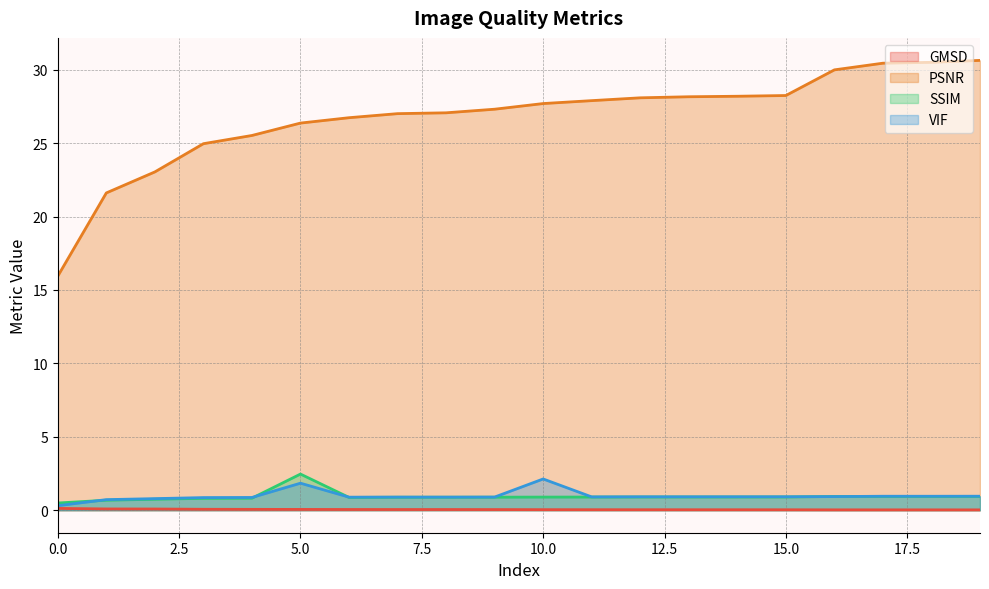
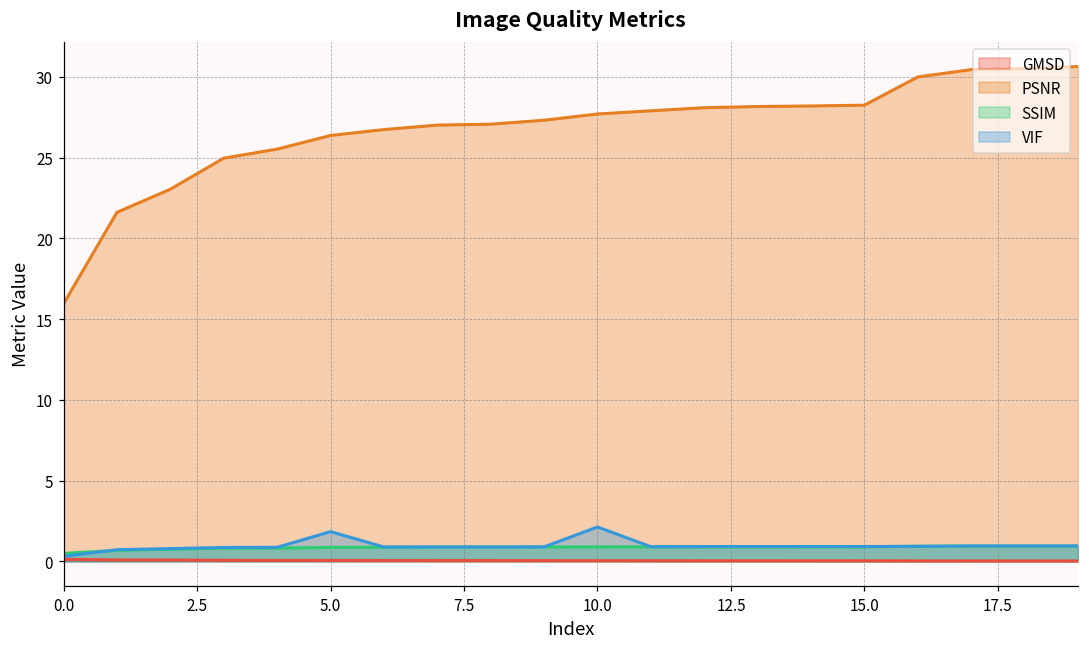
  {
    "SSIM": {
      "0.0": 0.5,
-     "5.0": 2.5,
+     "5.0": 0.9,
      "10.0": 0.9
    },
    "VIF": {
      "0.0": 0.3,
      "5.0": 1.8,
      "10.0": 2.1
    }
  }
